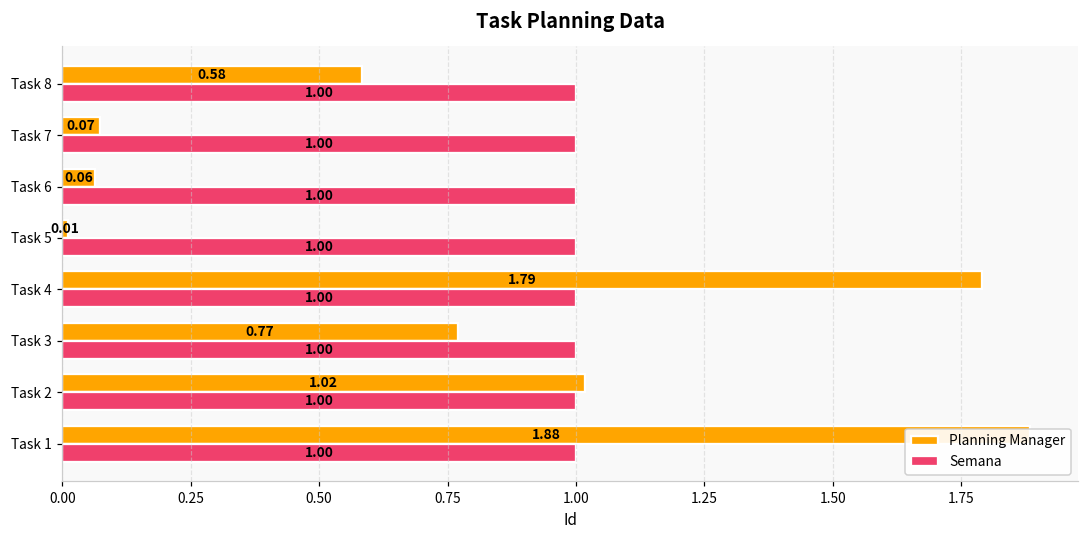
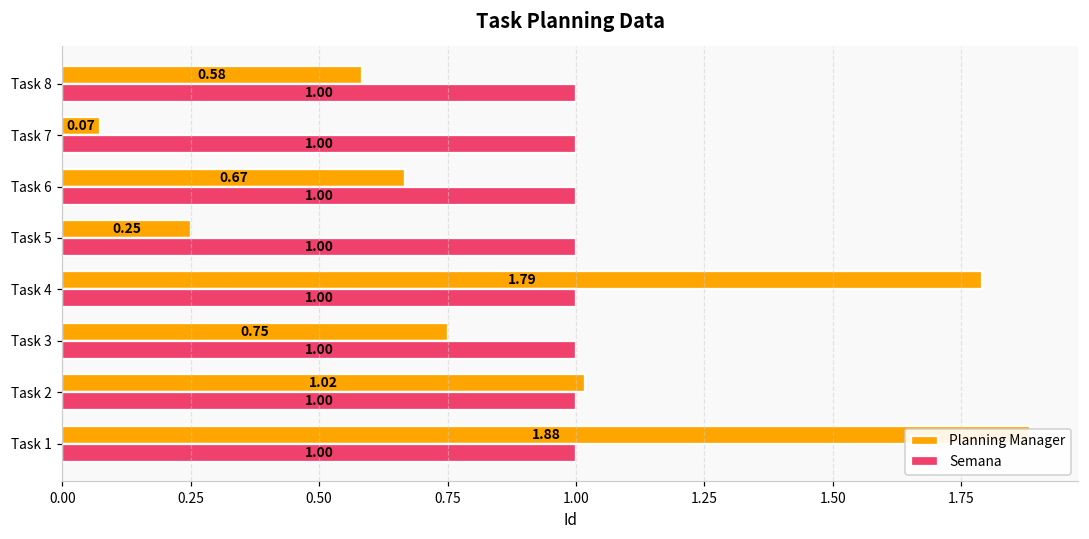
  {
    "Planning Manager": {
      "Task 8": 0.58,
      "Task 7": 0.07,
-     "Task 6": 0.06,
-     "Task 5": 0.01,
+     "Task 6": 0.67,
+     "Task 5": 0.25,
      "Task 4": 1.79,
-     "Task 3": 0.77,
+     "Task 3": 0.75,
      "Task 2": 1.02
    },
    "Semana": {
      "Task 8": 1.00,
      "Task 7": 1.00,
      "Task 6": 1.00,
      "Task 5": 1.00,
      "Task 4": 1.00,
      "Task 3": 1.00,
      "Task 2": 1.00,
      "Task 1": 1.00
    }
  }
